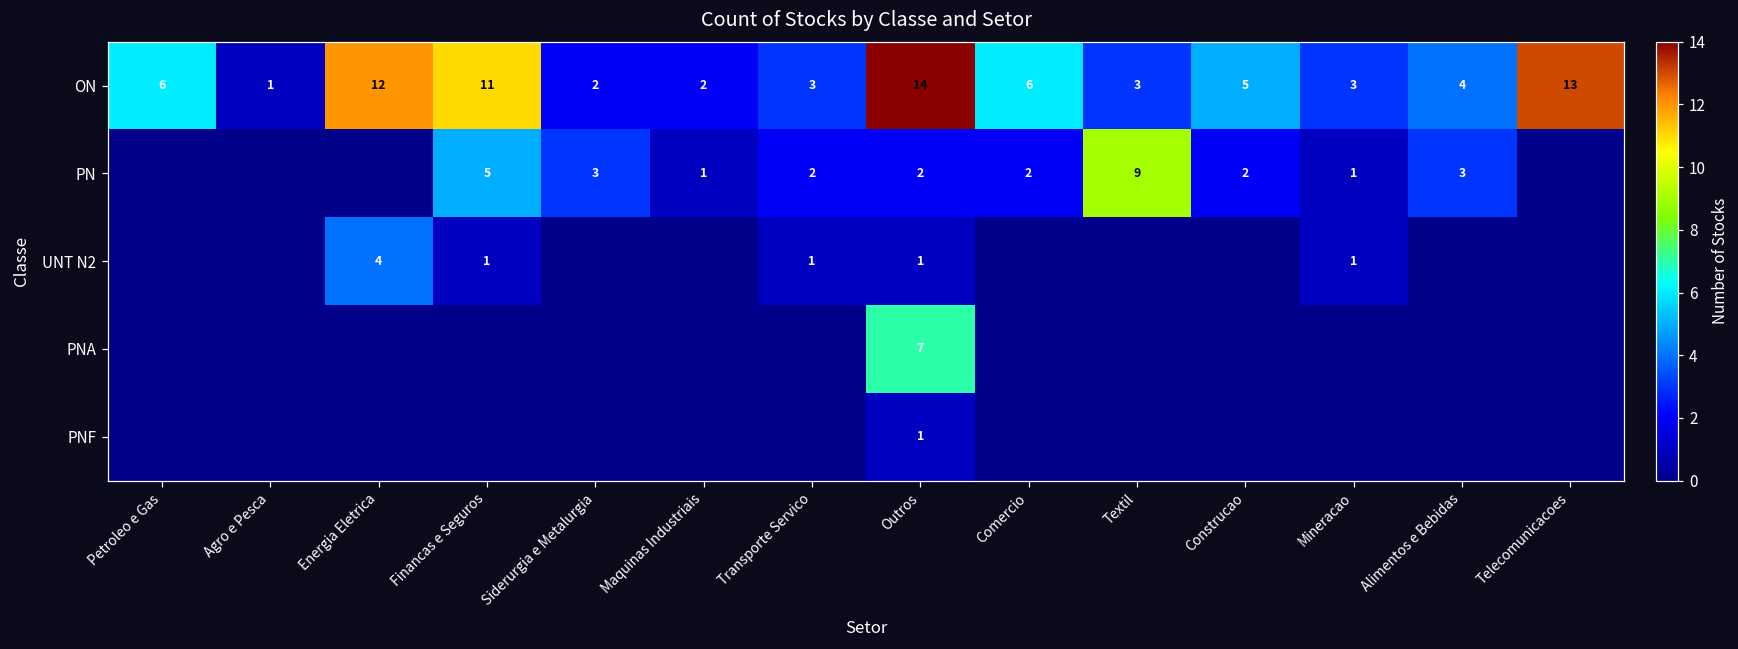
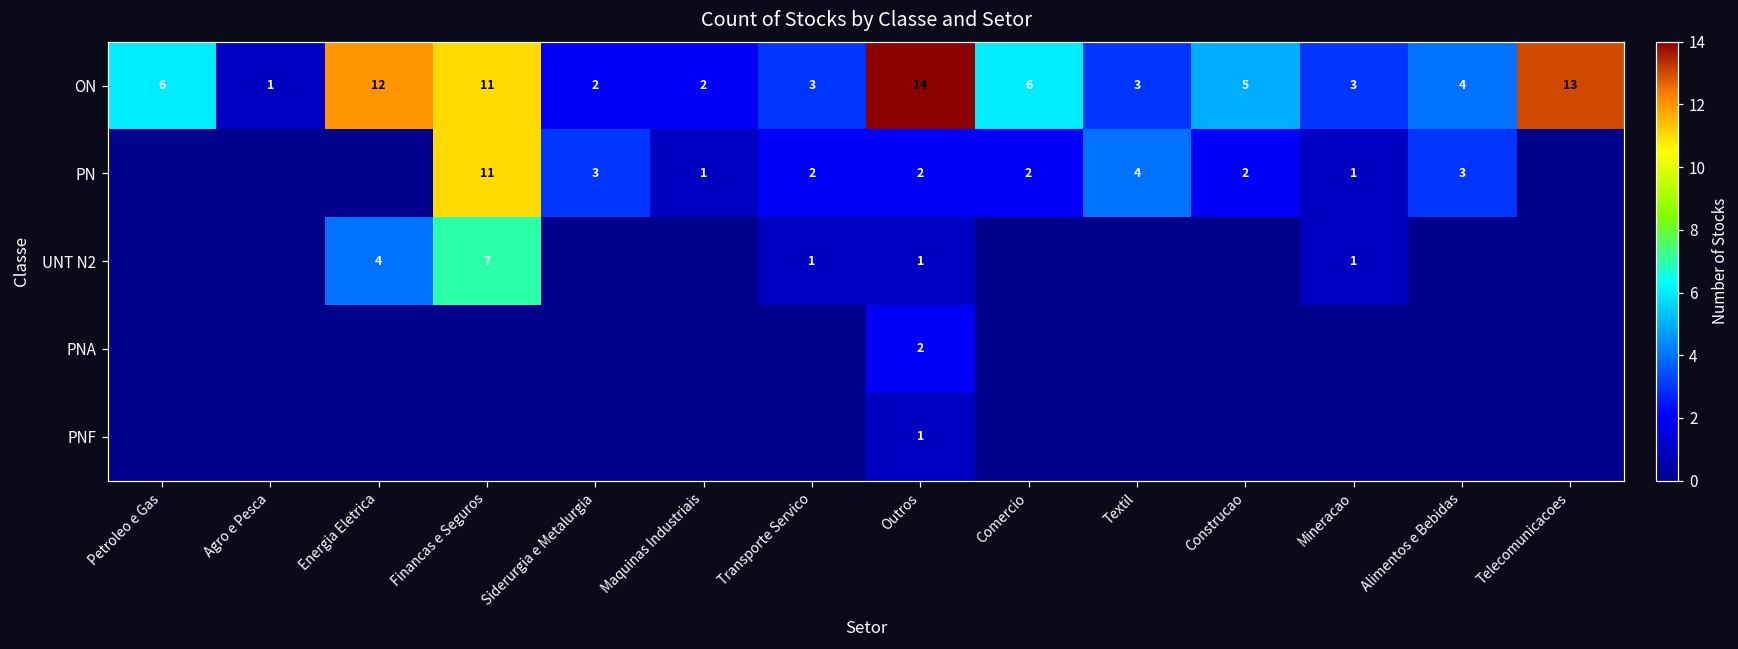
  {
    "ON": {
      "Petroleo e Gas": 6,
      "Agro e Pesca": 1,
      "Energia Eletrica": 12,
      "Financas e Seguros": 11,
      "Siderurgia e Metalurgia": 2,
      "Maquinas Industriais": 2,
      "Transporte Servico": 3,
      "Outros": 14,
      "Comercio": 6,
      "Textil": 3,
      "Construcao": 5,
      "Mineracao": 3,
      "Alimentos e Bebidas": 4,
      "Telecomunicacoes": 13
    },
    "PN": {
-     "Financas e Seguros": 5,
+     "Financas e Seguros": 11,
      "Siderurgia e Metalurgia": 3,
      "Maquinas Industriais": 1,
      "Transporte Servico": 2,
      "Outros": 2,
      "Comercio": 2,
-     "Textil": 9,
+     "Textil": 4,
      "Construcao": 2,
      "Mineracao": 1,
      "Alimentos e Bebidas": 3
    },
    "UNT N2": {
      "Energia Eletrica": 4,
-     "Financas e Seguros": 1,
+     "Financas e Seguros": 7,
      "Transporte Servico": 1,
      "Outros": 1,
      "Mineracao": 1
    },
    "PNA": {
-     "Outros": 7
+     "Outros": 2
    },
    "PNF": {
      "Outros": 1
    }
  }
